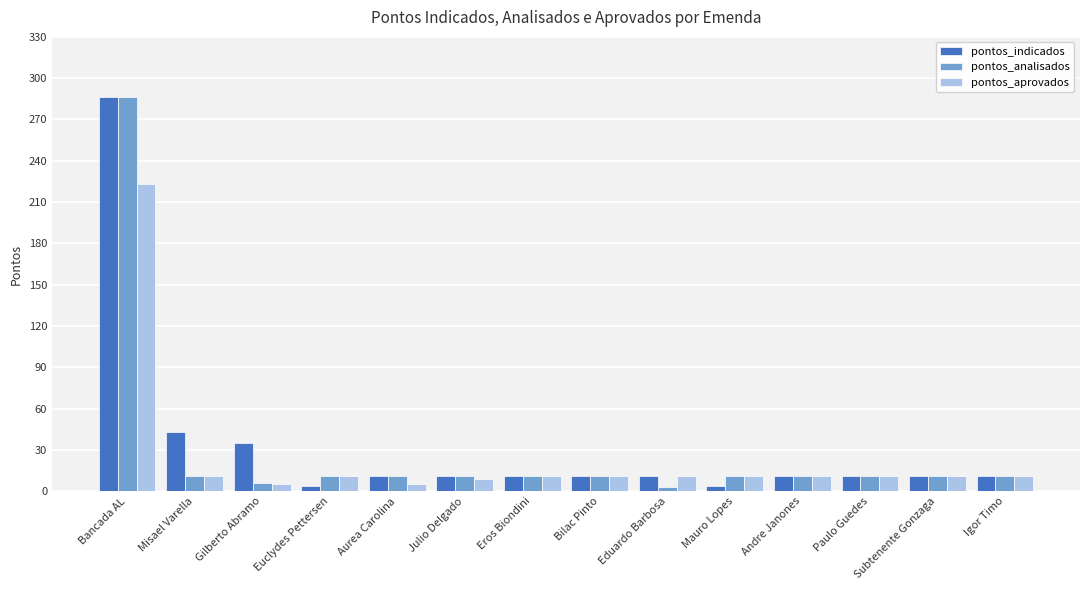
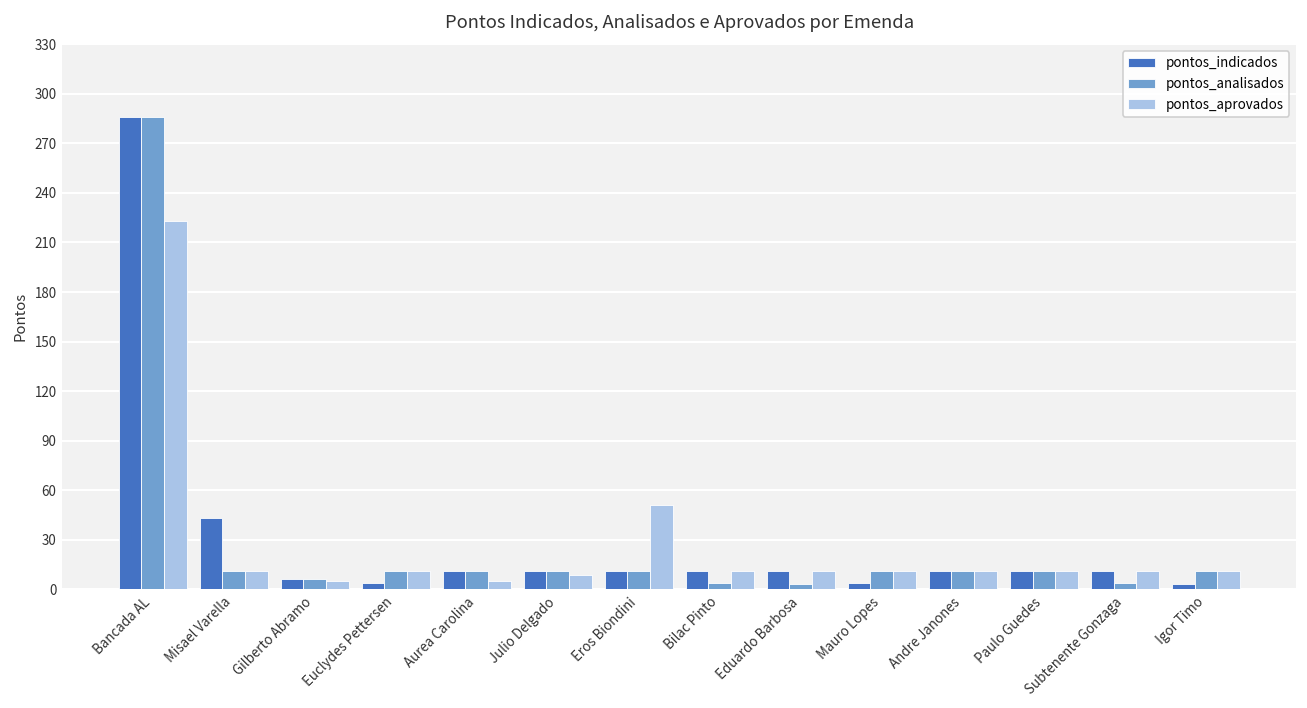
  {
    "pontos_indicados": {
      "Bancada AL": 286,
      "Misael Varella": 43,
-     "Gilberto Abramo": 35,
+     "Gilberto Abramo": 6,
      "Euclydes Pettersen": 4,
      "Aurea Carolina": 11,
      "Julio Delgado": 11,
      "Eros Biondini": 11,
      "Bilac Pinto": 11,
      "Eduardo Barbosa": 11,
      "Mauro Lopes": 4,
      "Andre Janones": 11,
      "Paulo Guedes": 11,
      "Subtenente Gonzaga": 11,
-     "Igor Timo": 11
+     "Igor Timo": 3
    },
    "pontos_analisados": {
      "Bancada AL": 286,
      "Misael Varella": 11,
      "Gilberto Abramo": 6,
      "Euclydes Pettersen": 11,
      "Aurea Carolina": 11,
      "Julio Delgado": 11,
      "Eros Biondini": 11,
-     "Bilac Pinto": 11,
+     "Bilac Pinto": 4,
      "Eduardo Barbosa": 3,
      "Mauro Lopes": 11,
      "Andre Janones": 11,
      "Paulo Guedes": 11,
-     "Subtenente Gonzaga": 11,
+     "Subtenente Gonzaga": 4,
      "Igor Timo": 11
    },
    "pontos_aprovados": {
      "Bancada AL": 223,
      "Misael Varella": 11,
      "Gilberto Abramo": 5,
      "Euclydes Pettersen": 11,
      "Aurea Carolina": 5,
      "Julio Delgado": 9,
-     "Eros Biondini": 11,
+     "Eros Biondini": 51,
      "Bilac Pinto": 11,
      "Eduardo Barbosa": 11,
      "Mauro Lopes": 11,
      "Andre Janones": 11,
      "Paulo Guedes": 11,
      "Subtenente Gonzaga": 11,
      "Igor Timo": 11
    }
  }
